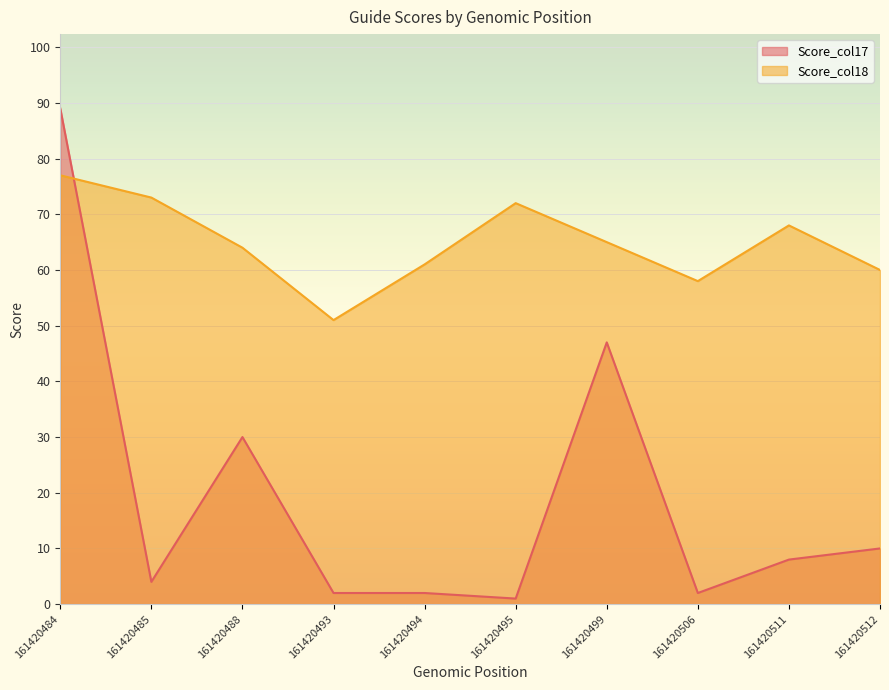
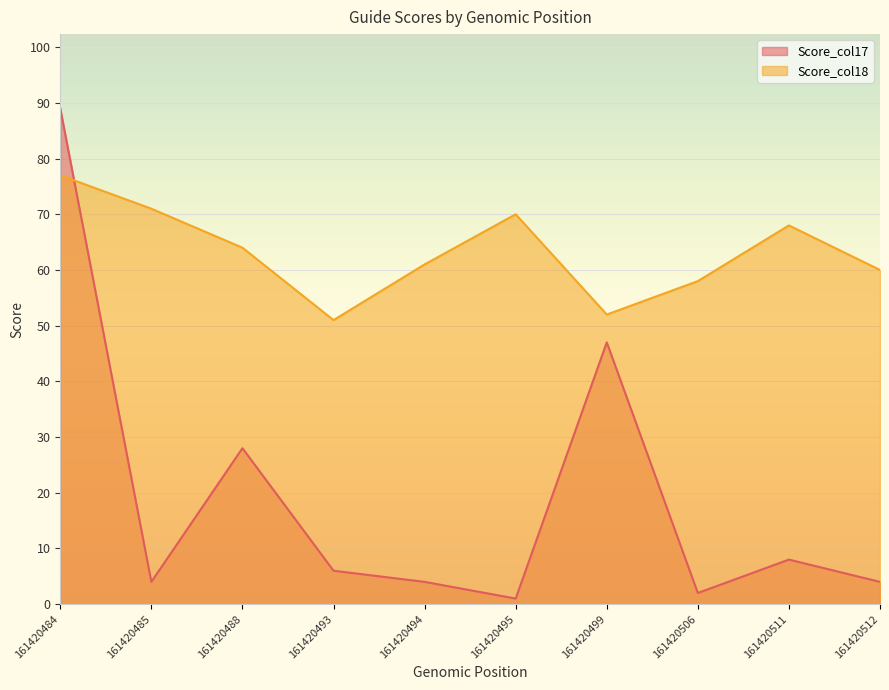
  {
    "Score_col17": {
      "161420484": 89,
      "161420485": 4,
-     "161420488": 30,
-     "161420493": 2,
-     "161420494": 2,
+     "161420488": 28,
+     "161420493": 6,
+     "161420494": 4,
      "161420495": 1,
      "161420499": 47,
      "161420506": 2,
      "161420511": 8,
-     "161420512": 10
+     "161420512": 4
    },
    "Score_col18": {
      "161420484": 77,
-     "161420485": 73,
+     "161420485": 71,
      "161420488": 64,
      "161420493": 51,
      "161420494": 61,
-     "161420495": 72,
-     "161420499": 65,
+     "161420495": 70,
+     "161420499": 52,
      "161420506": 58,
      "161420511": 68,
      "161420512": 60
    }
  }
